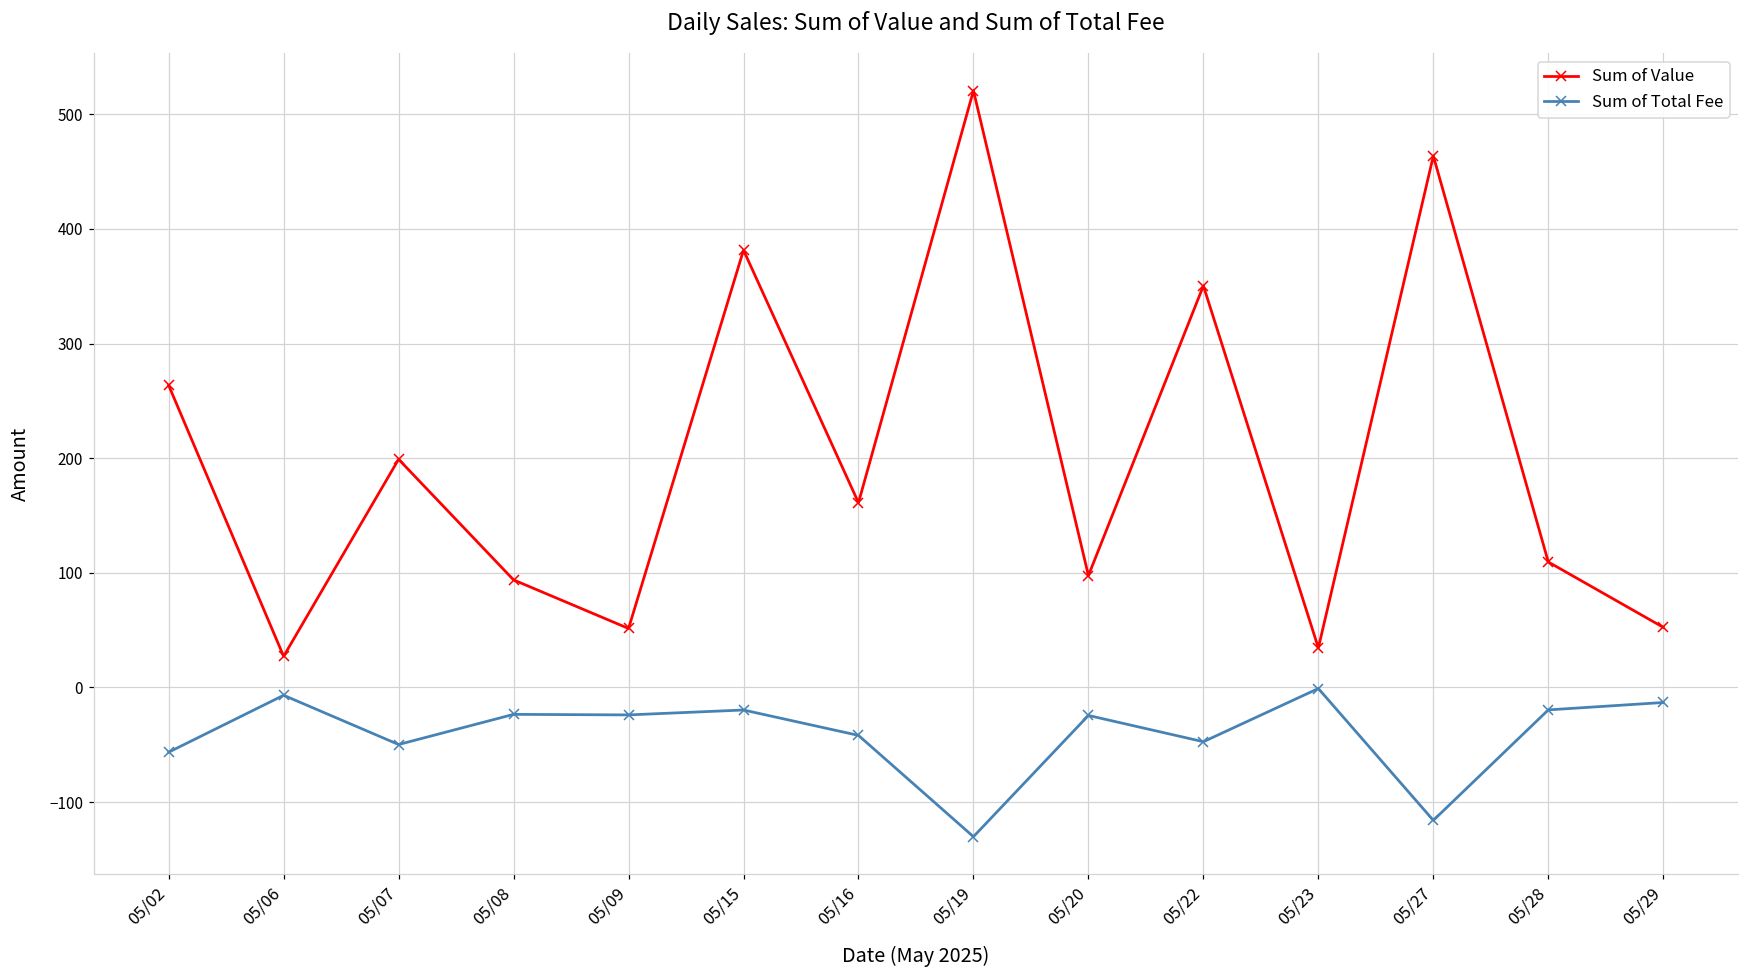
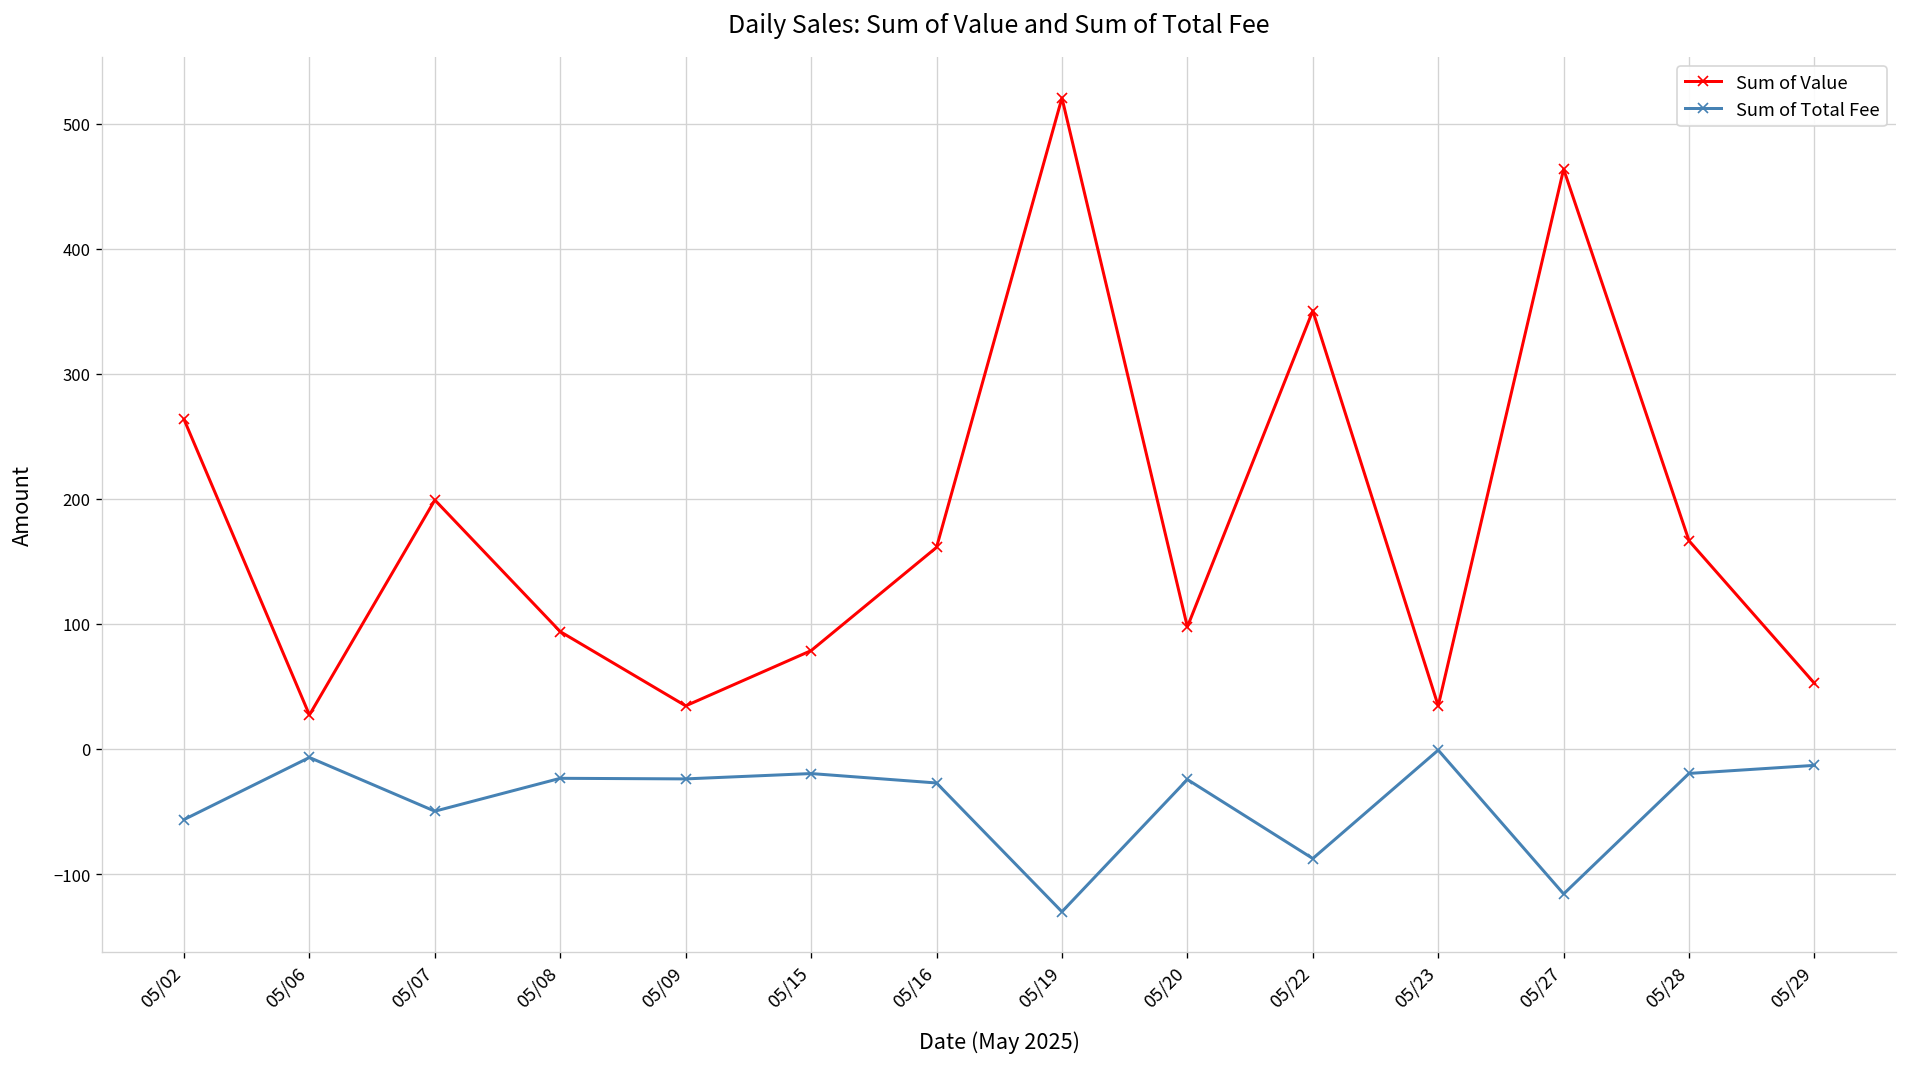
  {
    "Sum of Value": {
      "05/02": 264,
      "05/06": 27,
      "05/07": 199,
      "05/08": 94,
-     "05/09": 51,
-     "05/15": 382,
+     "05/09": 34,
+     "05/15": 79,
      "05/16": 161,
      "05/19": 521,
      "05/20": 98,
      "05/22": 350,
      "05/23": 34,
      "05/27": 464,
-     "05/28": 109,
+     "05/28": 166,
      "05/29": 52
    },
    "Sum of Total Fee": {
      "05/02": -56,
      "05/06": -7,
      "05/07": -50,
      "05/08": -23,
      "05/09": -24,
      "05/15": -20,
-     "05/16": -42,
+     "05/16": -27,
      "05/19": -130,
      "05/20": -24,
-     "05/22": -47,
+     "05/22": -88,
      "05/23": -1,
      "05/27": -116,
      "05/28": -20,
      "05/29": -13
    }
  }
